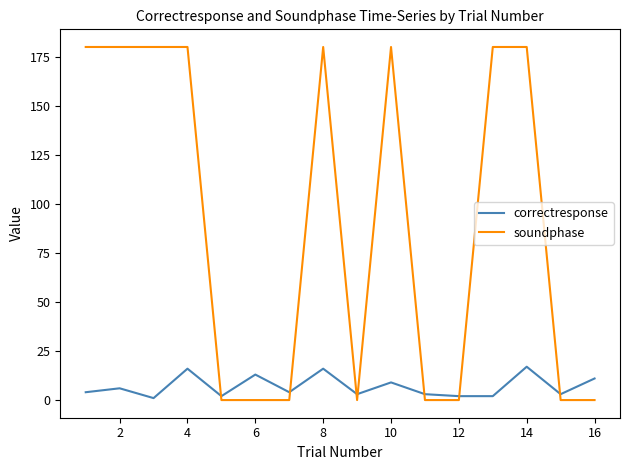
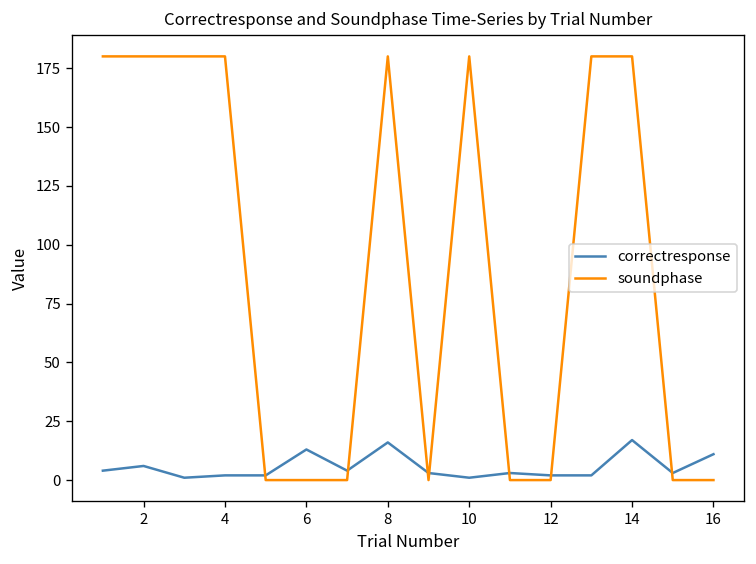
  {
    "correctresponse": {
      "2": 6,
-     "4": 16,
+     "4": 2,
      "6": 13,
      "8": 16,
-     "10": 9,
+     "10": 1,
      "12": 2,
      "14": 17,
      "16": 11
    },
    "soundphase": {
      "2": 180,
      "4": 180,
      "6": 0,
      "8": 180,
      "10": 180,
      "12": 0,
      "14": 180,
      "16": 0
    }
  }
